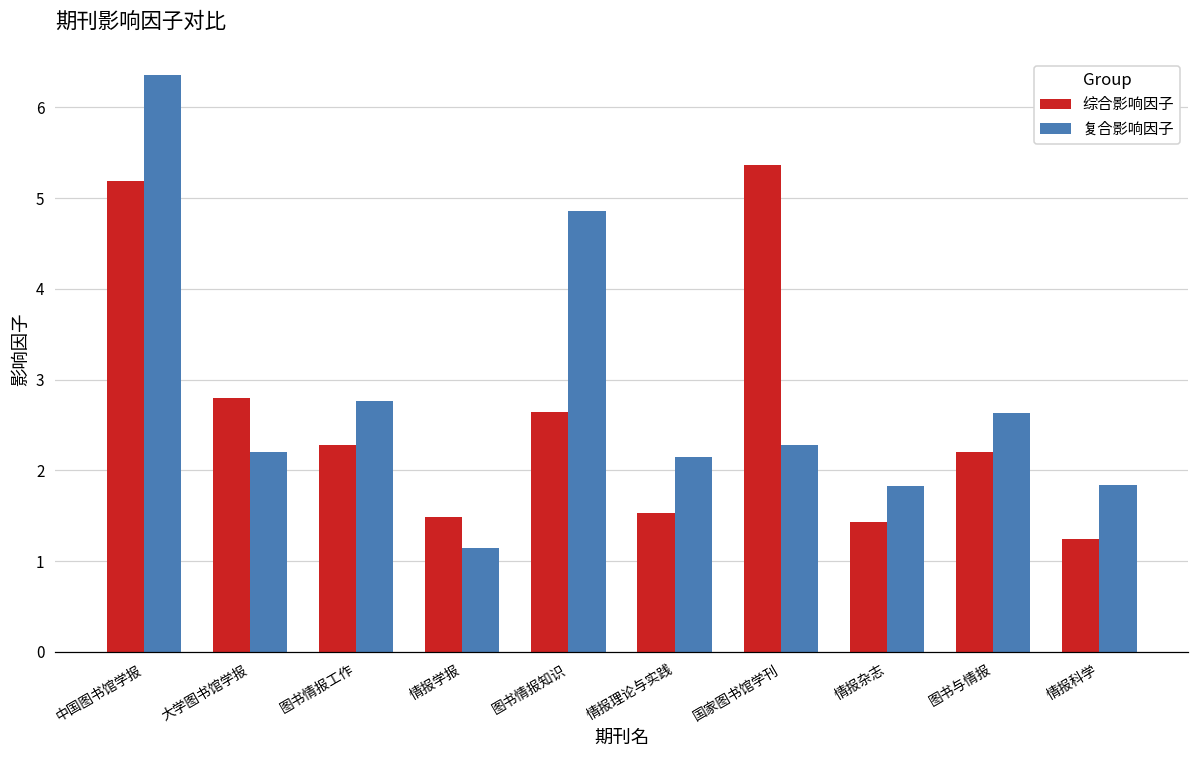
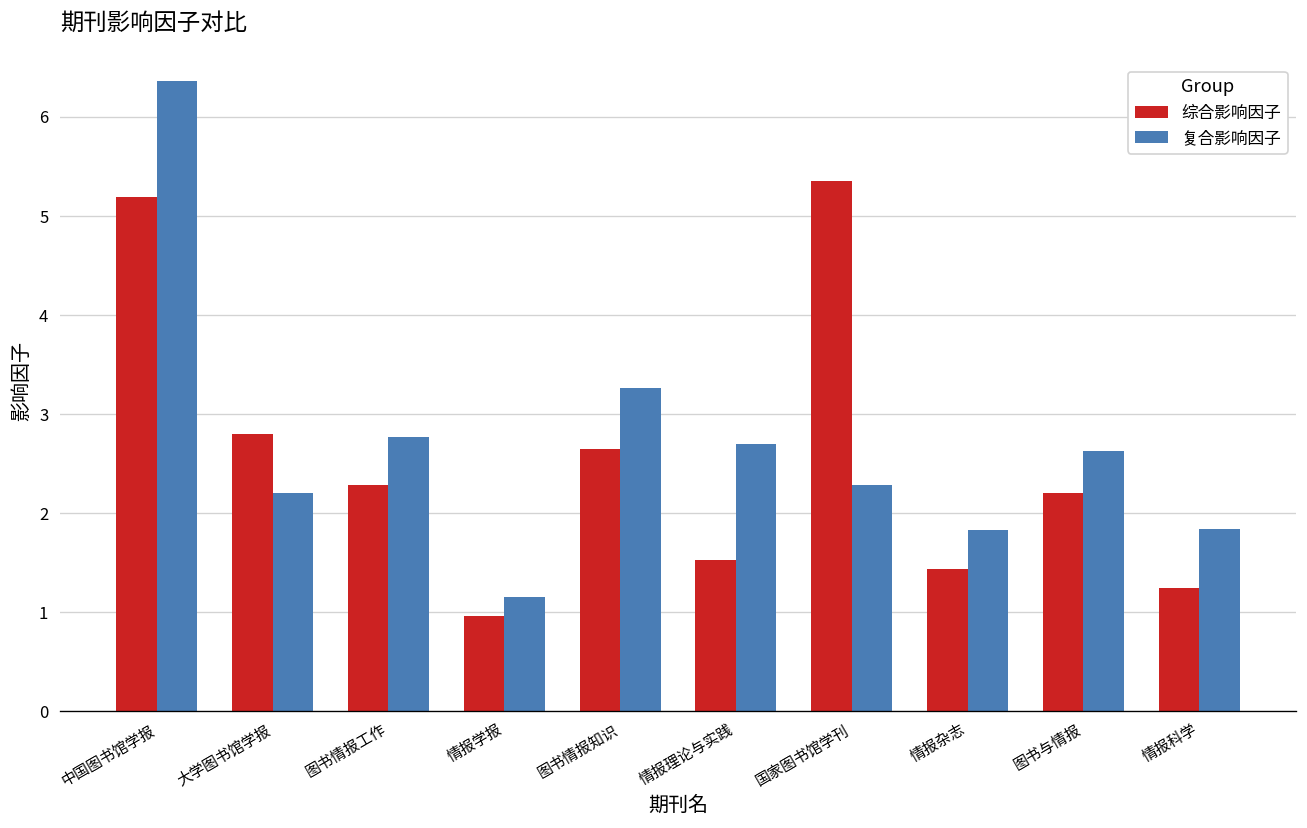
  {
    "综合影响因子": {
      "中国图书馆学报": 5.2,
      "大学图书馆学报": 2.8,
      "图书情报工作": 2.3,
-     "情报学报": 1.5,
+     "情报学报": 1.0,
      "图书情报知识": 2.6,
      "情报理论与实践": 1.5,
      "国家图书馆学刊": 5.4,
      "情报杂志": 1.4,
      "图书与情报": 2.2,
      "情报科学": 1.2
    },
    "复合影响因子": {
      "中国图书馆学报": 6.4,
      "大学图书馆学报": 2.2,
      "图书情报工作": 2.8,
      "情报学报": 1.2,
-     "图书情报知识": 4.9,
-     "情报理论与实践": 2.1,
+     "图书情报知识": 3.3,
+     "情报理论与实践": 2.7,
      "国家图书馆学刊": 2.3,
      "情报杂志": 1.8,
      "图书与情报": 2.6,
      "情报科学": 1.8
    }
  }
